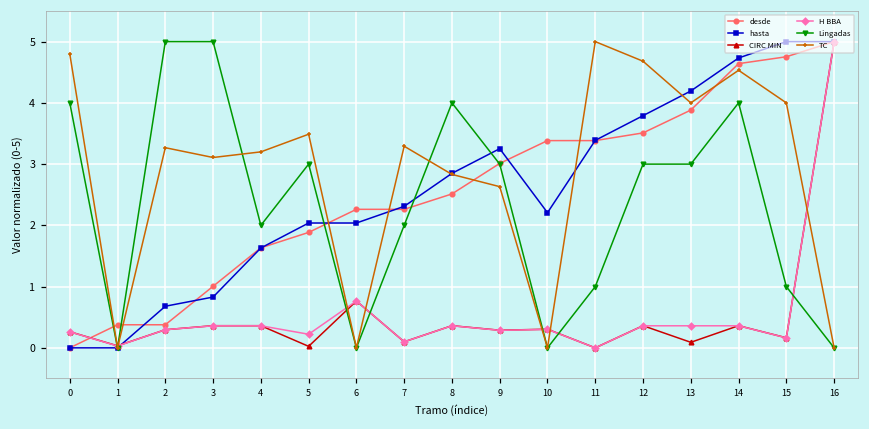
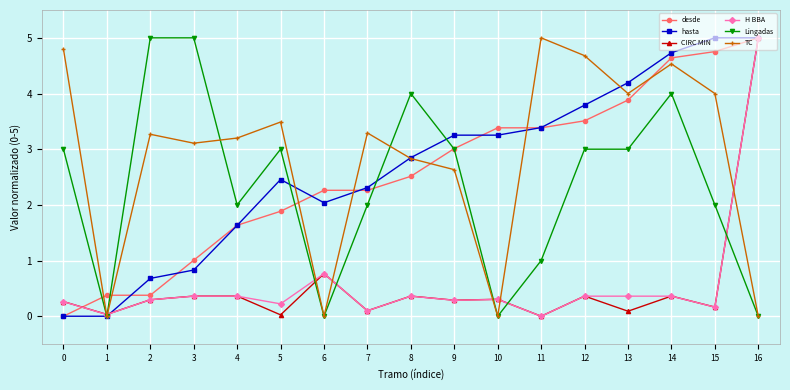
  {
    "desde": {
      "1": 0.4,
      "2": 0.4,
      "3": 1.0,
      "5": 1.9,
      "6": 2.3,
      "7": 2.3,
      "8": 2.5,
      "10": 3.4,
      "12": 3.5,
      "13": 3.9,
      "14": 4.6,
      "15": 4.8
    },
    "hasta": {
      "2": 0.7,
      "3": 0.8,
-     "5": 2.0,
+     "5": 2.5,
      "6": 2.0,
      "7": 2.3,
      "9": 3.3,
-     "10": 2.2,
+     "10": 3.3,
      "12": 3.8,
      "13": 4.2,
      "14": 4.7
    },
    "CIRC MIN": {
      "5": 0.0,
      "13": 0.1
    },
    "H BBA": {
      "5": 0.2,
      "13": 0.4
    },
    "Lingadas": {
-     "0": 4,
+     "0": 3,
      "2": 5,
      "3": 5,
      "4": 2,
      "5": 3,
      "7": 2,
      "8": 4,
      "11": 1,
      "12": 3,
      "13": 3,
      "14": 4,
-     "15": 1
+     "15": 2
    },
    "TC": {
      "0": 4.8,
      "2": 3.3,
      "3": 3.1,
      "4": 3.2,
      "5": 3.5,
      "7": 3.3,
      "9": 2.6,
      "11": 5.0,
      "12": 4.7,
      "13": 4.0,
      "14": 4.5,
      "15": 4.0
    }
  }
